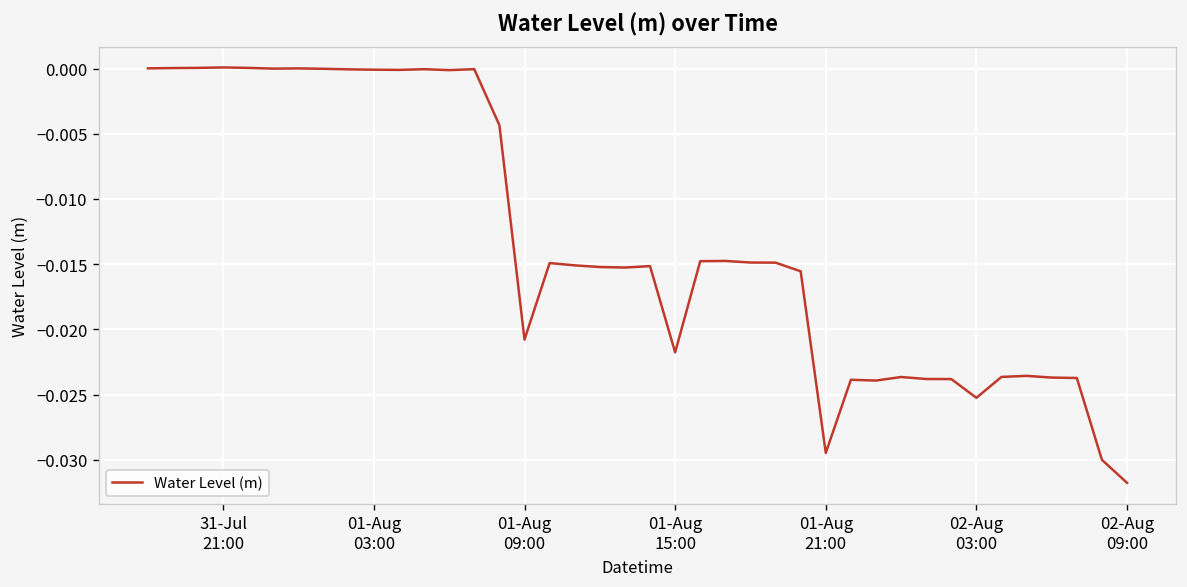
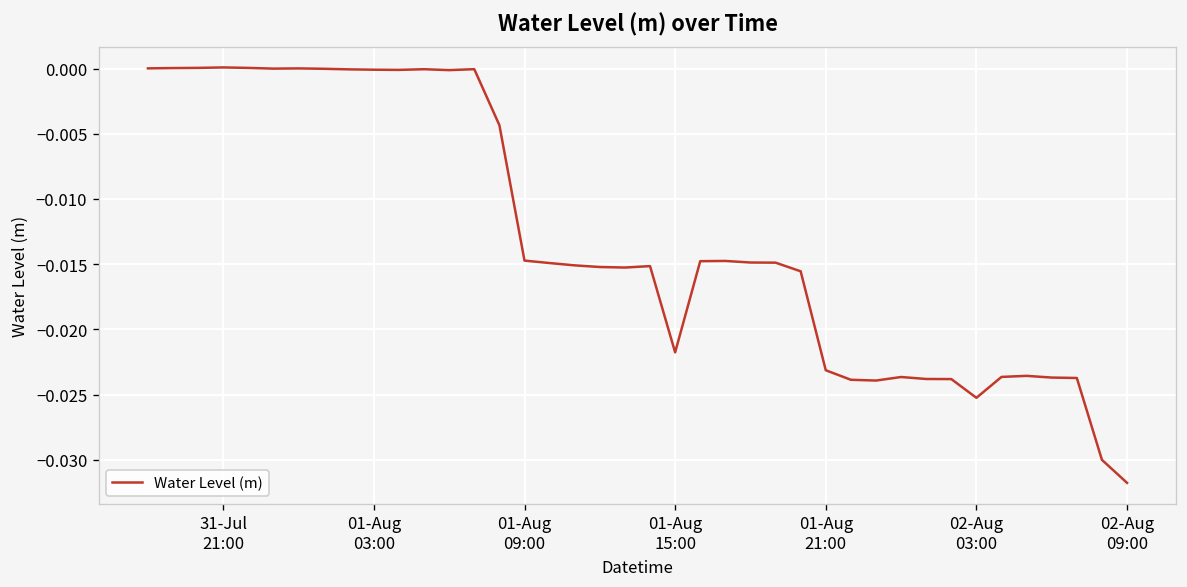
  {
    "31-Jul 21:00": 0.0001,
    "01-Aug 03:00": -0.0001,
-   "01-Aug 09:00": -0.0208,
+   "01-Aug 09:00": -0.0147,
    "01-Aug 15:00": -0.0218,
-   "01-Aug 21:00": -0.0295,
+   "01-Aug 21:00": -0.0231,
    "02-Aug 03:00": -0.0253,
    "02-Aug 09:00": -0.0318
  }
